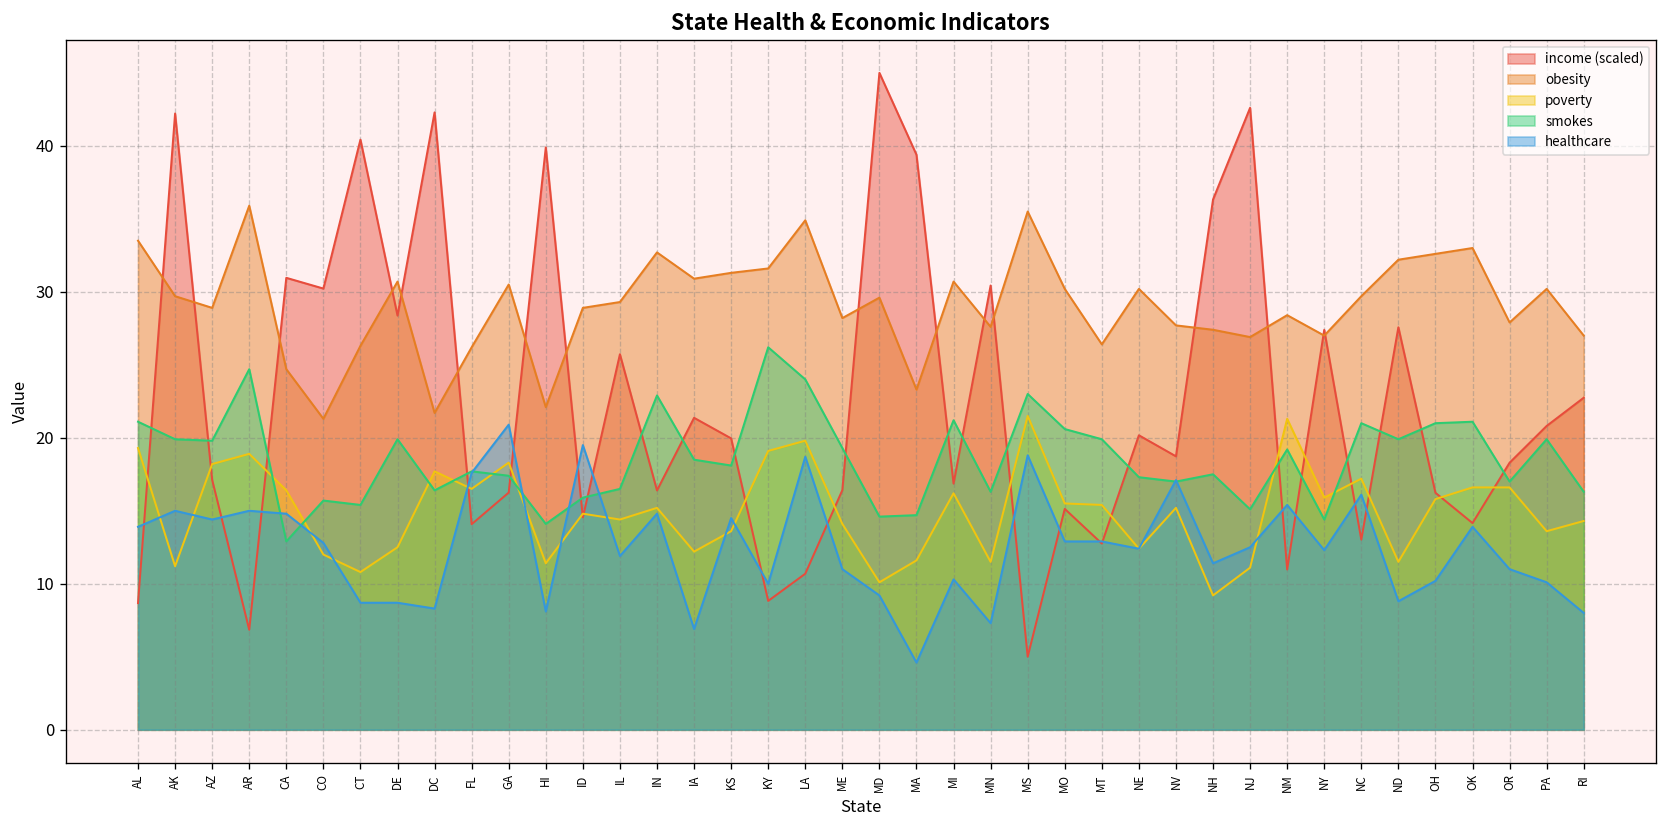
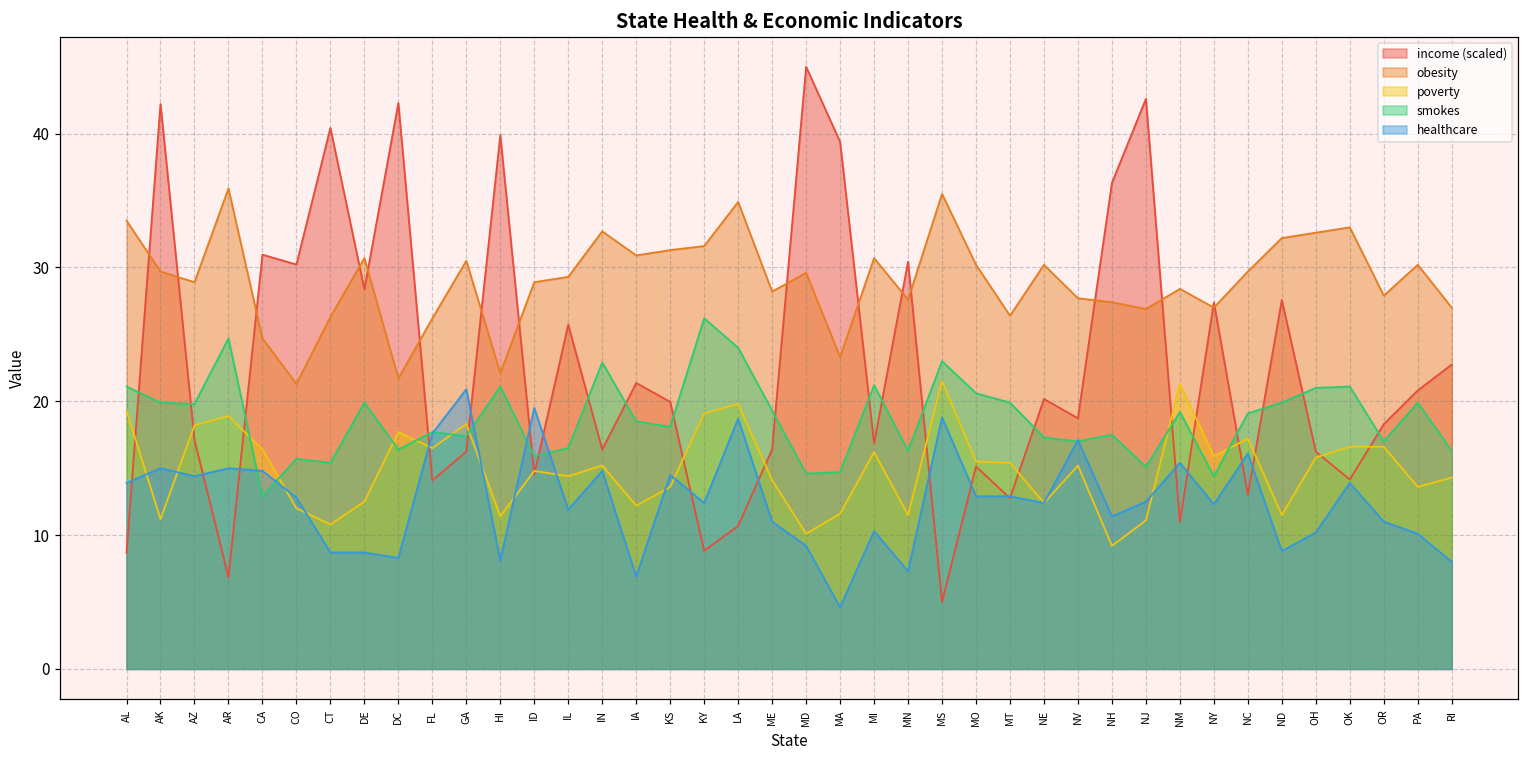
  {
    "smokes": {
      "AL": 21.1,
      "AK": 19.9,
      "AZ": 19.8,
      "AR": 24.7,
      "CA": 12.9,
      "CO": 15.7,
      "CT": 15.4,
      "DE": 19.9,
      "DC": 16.4,
      "GA": 17.4,
-     "HI": 14.1,
+     "HI": 21.1,
      "ID": 15.9,
      "IL": 16.5,
      "IN": 22.9,
      "IA": 18.5,
      "KS": 18.1,
      "KY": 26.2,
      "LA": 24.0,
      "ME": 19.3,
      "MD": 14.6,
      "MA": 14.7,
      "MI": 21.2,
      "MN": 16.3,
      "MS": 23.0,
      "MO": 20.6,
      "MT": 19.9,
      "NE": 17.3,
      "NH": 17.5,
      "NJ": 15.1,
      "NM": 19.2,
      "NY": 14.4,
-     "NC": 21.0,
+     "NC": 19.1,
      "ND": 19.9,
      "OH": 21.0,
      "OK": 21.1,
      "OR": 17.0,
      "PA": 19.9,
      "RI": 16.3
    },
    "healthcare": {
      "AL": 13.9,
      "AK": 15.0,
      "AZ": 14.4,
      "AR": 15.0,
      "CA": 14.8,
      "CO": 12.8,
      "CT": 8.7,
      "DE": 8.7,
      "DC": 8.3,
      "GA": 20.9,
      "HI": 8.1,
      "ID": 19.5,
      "IL": 11.9,
      "IN": 14.8,
      "IA": 6.9,
      "KS": 14.5,
-     "KY": 10.0,
+     "KY": 12.4,
      "LA": 18.7,
      "ME": 11.0,
      "MD": 9.2,
      "MA": 4.6,
      "MI": 10.3,
      "MN": 7.3,
      "MS": 18.8,
      "MO": 12.9,
      "NH": 11.4,
      "NJ": 12.5,
      "NM": 15.4,
      "NY": 12.3,
      "NC": 16.1,
      "ND": 8.8,
      "OH": 10.2,
      "OK": 13.9,
      "OR": 11.0,
      "PA": 10.1,
      "RI": 8.0
    }
  }
